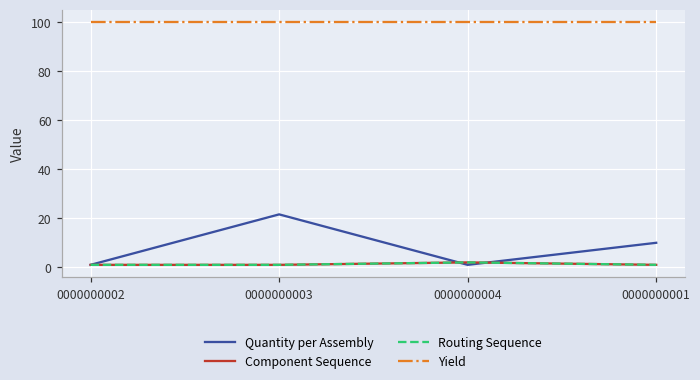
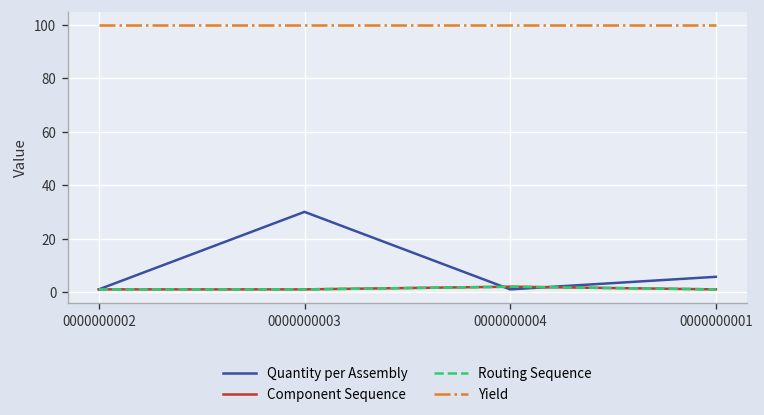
  {
    "Quantity per Assembly": {
-     "0000000003": 22,
-     "0000000001": 10
+     "0000000003": 30,
+     "0000000001": 6
    },
    "Routing Sequence": {
      "0000000003": 1,
      "0000000001": 1
    },
    "Yield": {
      "0000000002": 100,
      "0000000003": 100,
      "0000000004": 100,
      "0000000001": 100
    }
  }
